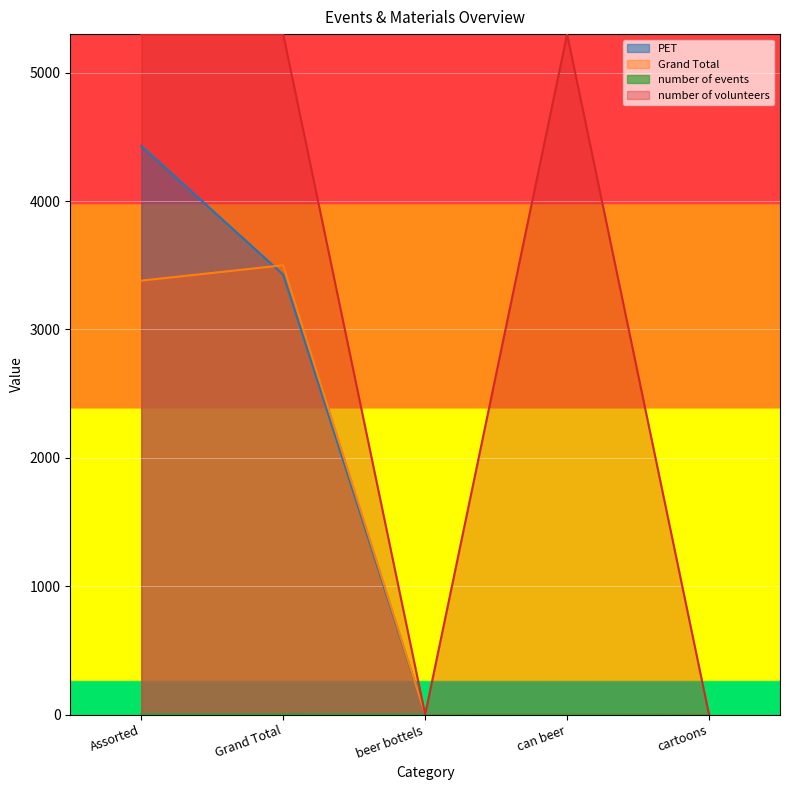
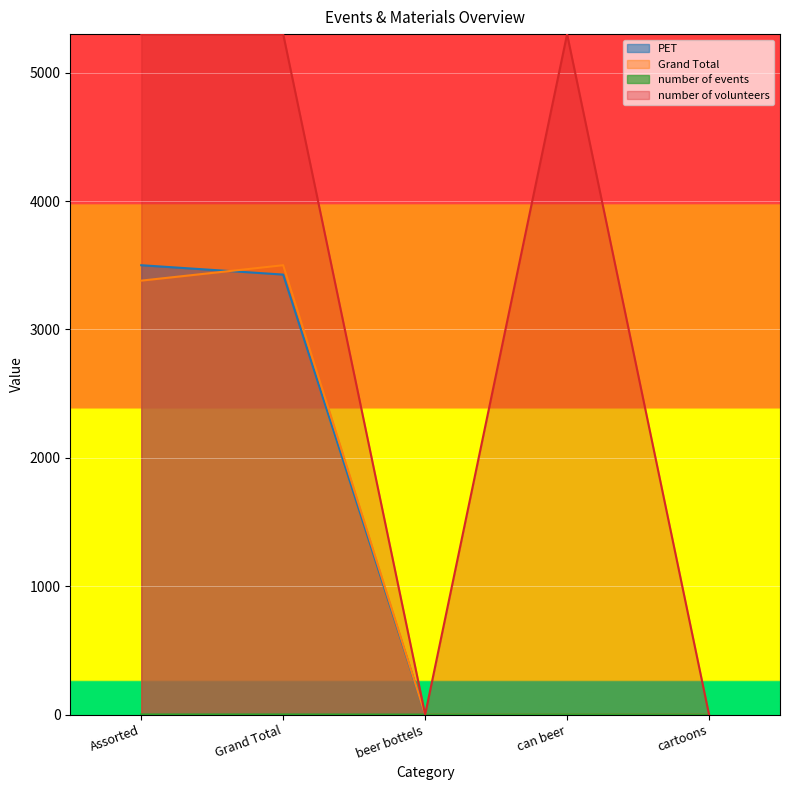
  {
    "PET": {
-     "Assorted": 4430,
+     "Assorted": 3500,
      "Grand Total": 3430
    },
    "Grand Total": {
      "Assorted": 3380,
      "Grand Total": 3500
    },
    "number of events": {
      "Assorted": 0,
      "Grand Total": 0
    },
    "number of volunteers": {
      "Assorted": 5300,
      "Grand Total": 5300,
      "can beer": 5300
    }
  }
